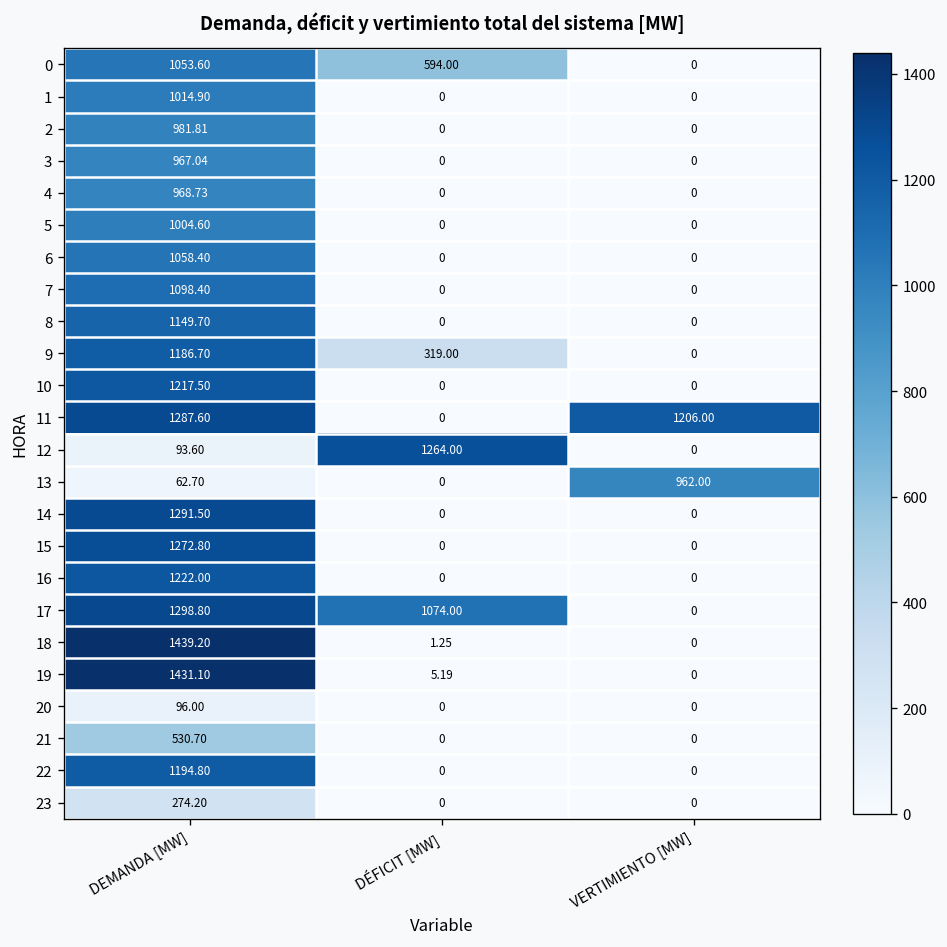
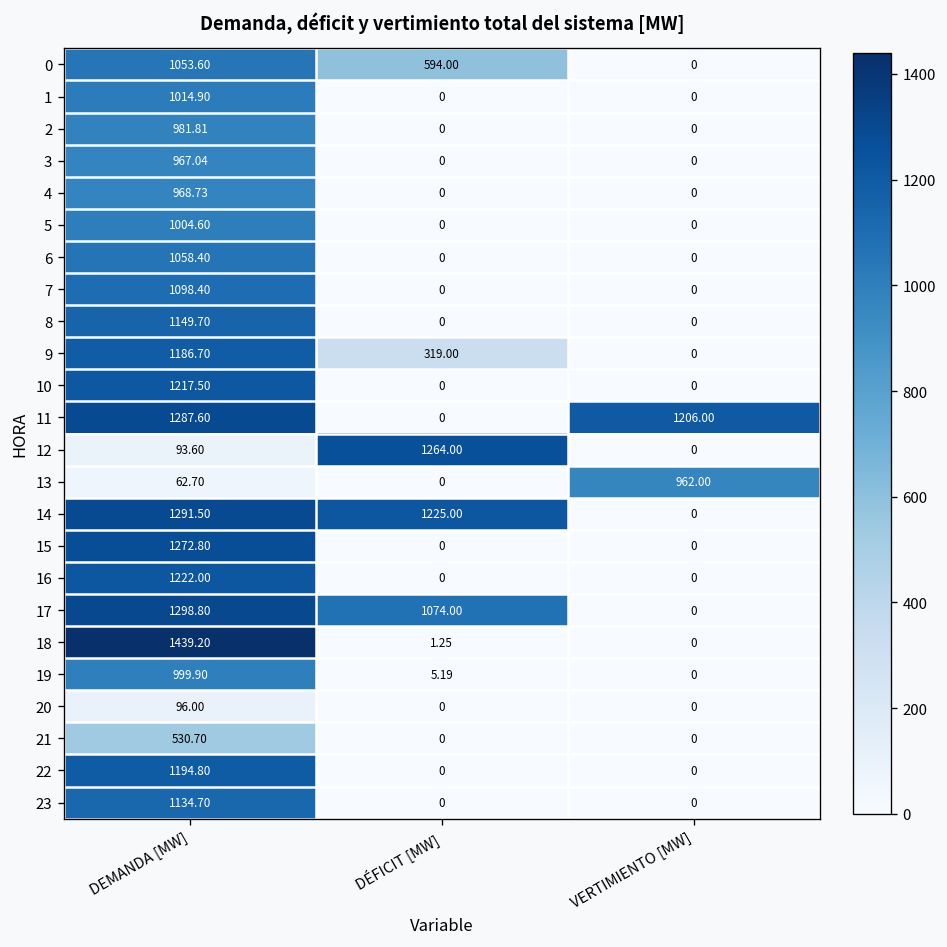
  {
    "0": {
      "DEMANDA [MW]": 1053.60,
      "DÉFICIT [MW]": 594.00,
      "VERTIMIENTO [MW]": 0
    },
    "1": {
      "DEMANDA [MW]": 1014.90,
      "DÉFICIT [MW]": 0,
      "VERTIMIENTO [MW]": 0
    },
    "2": {
      "DEMANDA [MW]": 981.81,
      "DÉFICIT [MW]": 0,
      "VERTIMIENTO [MW]": 0
    },
    "3": {
      "DEMANDA [MW]": 967.04,
      "DÉFICIT [MW]": 0,
      "VERTIMIENTO [MW]": 0
    },
    "4": {
      "DEMANDA [MW]": 968.73,
      "DÉFICIT [MW]": 0,
      "VERTIMIENTO [MW]": 0
    },
    "5": {
      "DEMANDA [MW]": 1004.60,
      "DÉFICIT [MW]": 0,
      "VERTIMIENTO [MW]": 0
    },
    "6": {
      "DEMANDA [MW]": 1058.40,
      "DÉFICIT [MW]": 0,
      "VERTIMIENTO [MW]": 0
    },
    "7": {
      "DEMANDA [MW]": 1098.40,
      "DÉFICIT [MW]": 0,
      "VERTIMIENTO [MW]": 0
    },
    "8": {
      "DEMANDA [MW]": 1149.70,
      "DÉFICIT [MW]": 0,
      "VERTIMIENTO [MW]": 0
    },
    "9": {
      "DEMANDA [MW]": 1186.70,
      "DÉFICIT [MW]": 319.00,
      "VERTIMIENTO [MW]": 0
    },
    "10": {
      "DEMANDA [MW]": 1217.50,
      "DÉFICIT [MW]": 0,
      "VERTIMIENTO [MW]": 0
    },
    "11": {
      "DEMANDA [MW]": 1287.60,
      "DÉFICIT [MW]": 0,
      "VERTIMIENTO [MW]": 1206.00
    },
    "12": {
      "DEMANDA [MW]": 93.60,
      "DÉFICIT [MW]": 1264.00,
      "VERTIMIENTO [MW]": 0
    },
    "13": {
      "DEMANDA [MW]": 62.70,
      "DÉFICIT [MW]": 0,
      "VERTIMIENTO [MW]": 962.00
    },
    "14": {
      "DEMANDA [MW]": 1291.50,
-     "DÉFICIT [MW]": 0,
+     "DÉFICIT [MW]": 1225.00,
      "VERTIMIENTO [MW]": 0
    },
    "15": {
      "DEMANDA [MW]": 1272.80,
      "DÉFICIT [MW]": 0,
      "VERTIMIENTO [MW]": 0
    },
    "16": {
      "DEMANDA [MW]": 1222.00,
      "DÉFICIT [MW]": 0,
      "VERTIMIENTO [MW]": 0
    },
    "17": {
      "DEMANDA [MW]": 1298.80,
      "DÉFICIT [MW]": 1074.00,
      "VERTIMIENTO [MW]": 0
    },
    "18": {
      "DEMANDA [MW]": 1439.20,
      "DÉFICIT [MW]": 1.25,
      "VERTIMIENTO [MW]": 0
    },
    "19": {
-     "DEMANDA [MW]": 1431.10,
+     "DEMANDA [MW]": 999.90,
      "DÉFICIT [MW]": 5.19,
      "VERTIMIENTO [MW]": 0
    },
    "20": {
      "DEMANDA [MW]": 96.00,
      "DÉFICIT [MW]": 0,
      "VERTIMIENTO [MW]": 0
    },
    "21": {
      "DEMANDA [MW]": 530.70,
      "DÉFICIT [MW]": 0,
      "VERTIMIENTO [MW]": 0
    },
    "22": {
      "DEMANDA [MW]": 1194.80,
      "DÉFICIT [MW]": 0,
      "VERTIMIENTO [MW]": 0
    },
    "23": {
-     "DEMANDA [MW]": 274.20,
+     "DEMANDA [MW]": 1134.70,
      "DÉFICIT [MW]": 0,
      "VERTIMIENTO [MW]": 0
    }
  }
